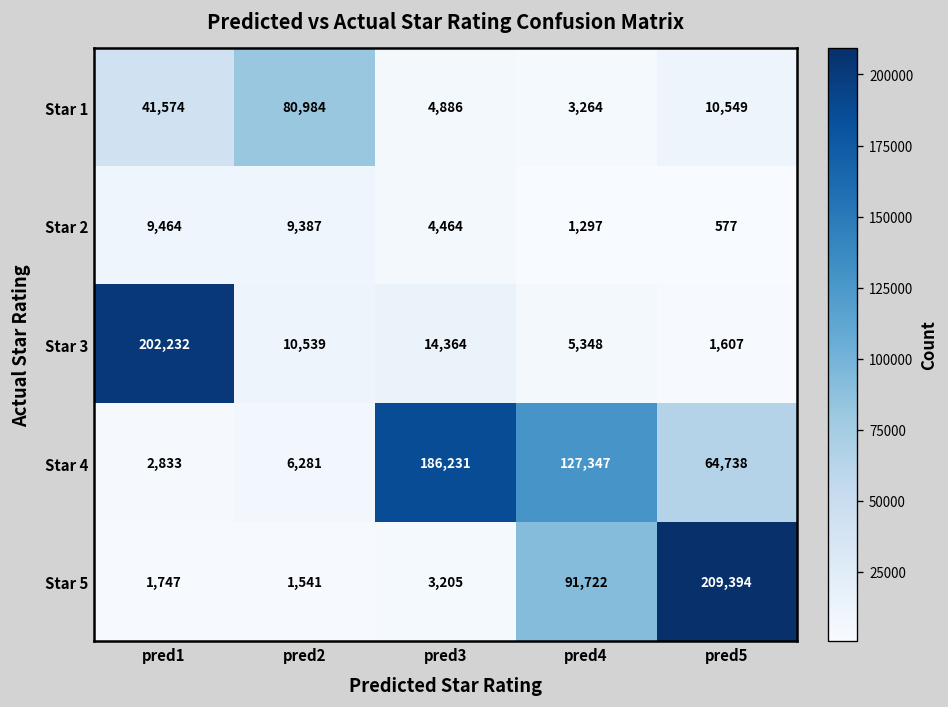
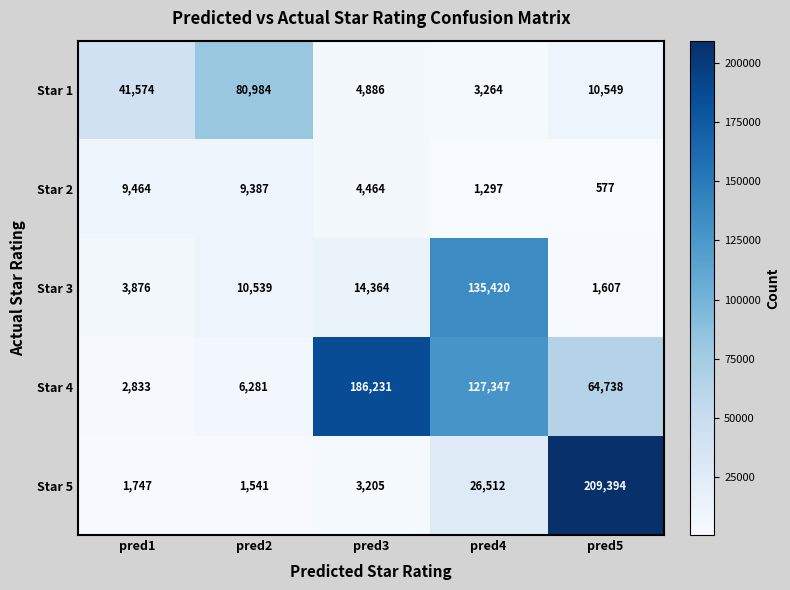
  {
    "Star 1": {
      "pred1": "41,574",
      "pred2": "80,984",
      "pred3": "4,886",
      "pred4": "3,264",
      "pred5": "10,549"
    },
    "Star 2": {
      "pred1": "9,464",
      "pred2": "9,387",
      "pred3": "4,464",
      "pred4": "1,297",
      "pred5": "577"
    },
    "Star 3": {
-     "pred1": "202,232",
+     "pred1": "3,876",
      "pred2": "10,539",
      "pred3": "14,364",
-     "pred4": "5,348",
+     "pred4": "135,420",
      "pred5": "1,607"
    },
    "Star 4": {
      "pred1": "2,833",
      "pred2": "6,281",
      "pred3": "186,231",
      "pred4": "127,347",
      "pred5": "64,738"
    },
    "Star 5": {
      "pred1": "1,747",
      "pred2": "1,541",
      "pred3": "3,205",
-     "pred4": "91,722",
+     "pred4": "26,512",
      "pred5": "209,394"
    }
  }
